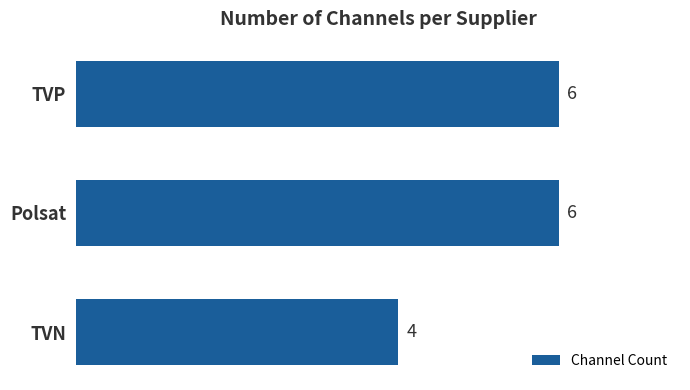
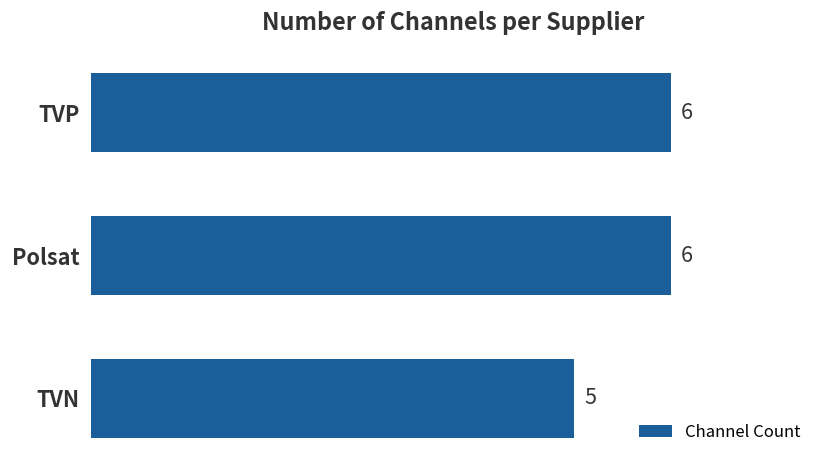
  {
    "TVP": 6,
    "Polsat": 6,
-   "TVN": 4
+   "TVN": 5
  }
